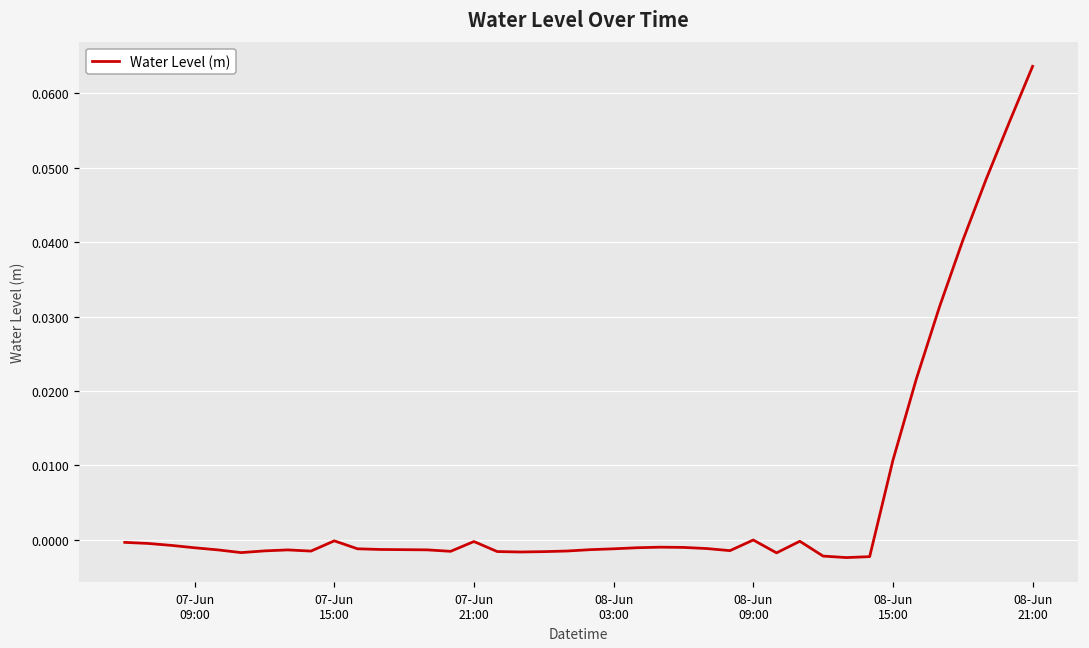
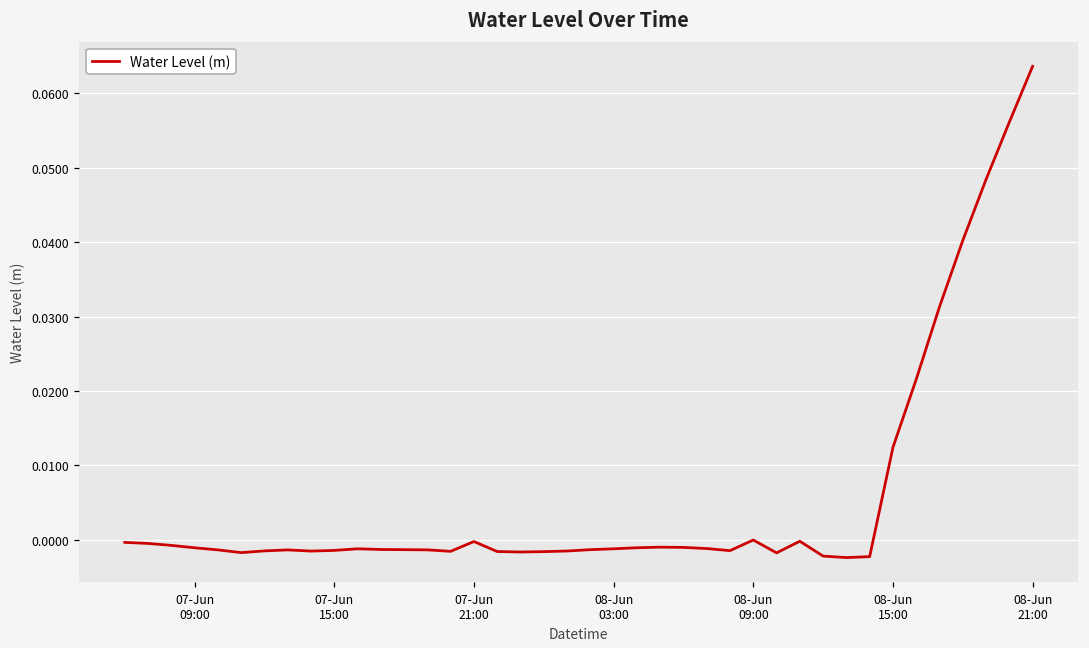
  {
    "07-Jun 09:00": -0.001,
-   "07-Jun 15:00": 0.000,
+   "07-Jun 15:00": -0.001,
    "07-Jun 21:00": 0.000,
    "08-Jun 03:00": -0.001,
    "08-Jun 09:00": 0.000,
-   "08-Jun 15:00": 0.011,
+   "08-Jun 15:00": 0.012,
    "08-Jun 21:00": 0.064
  }
